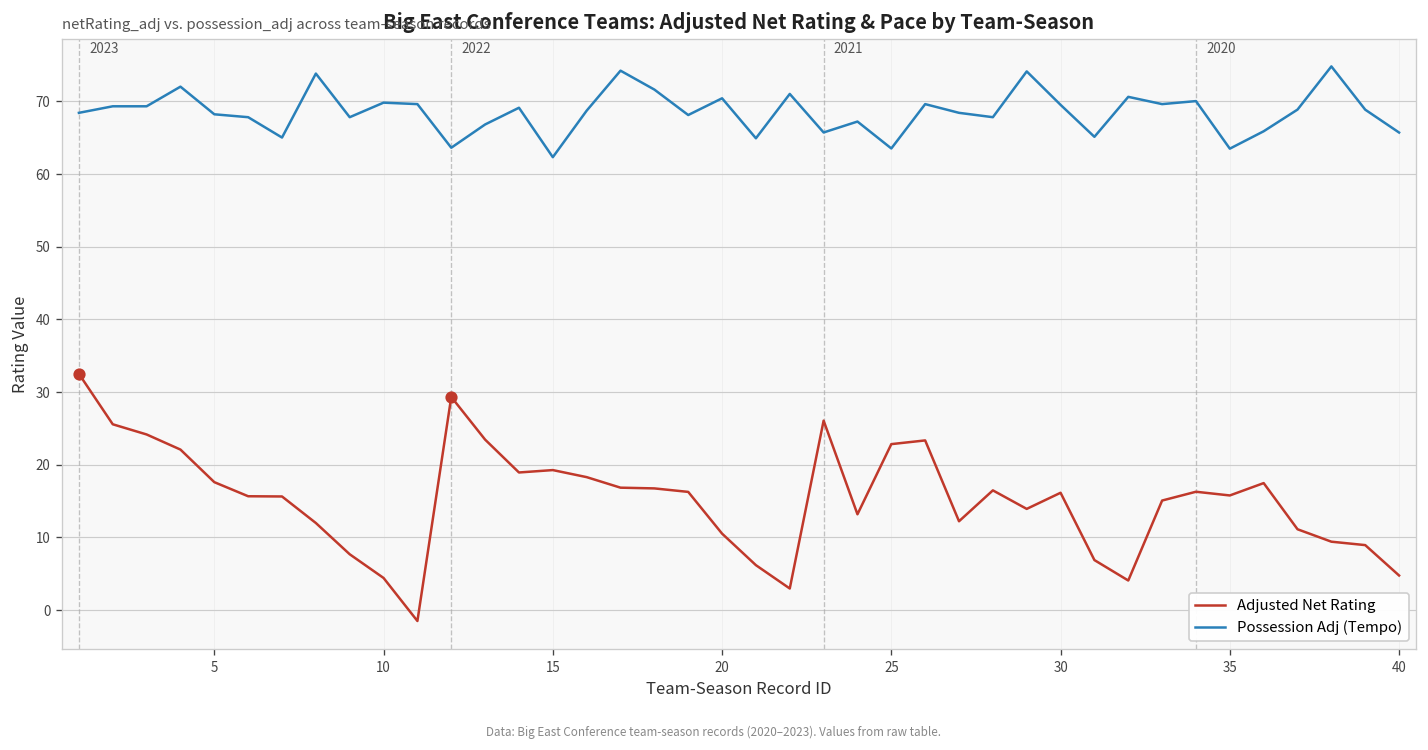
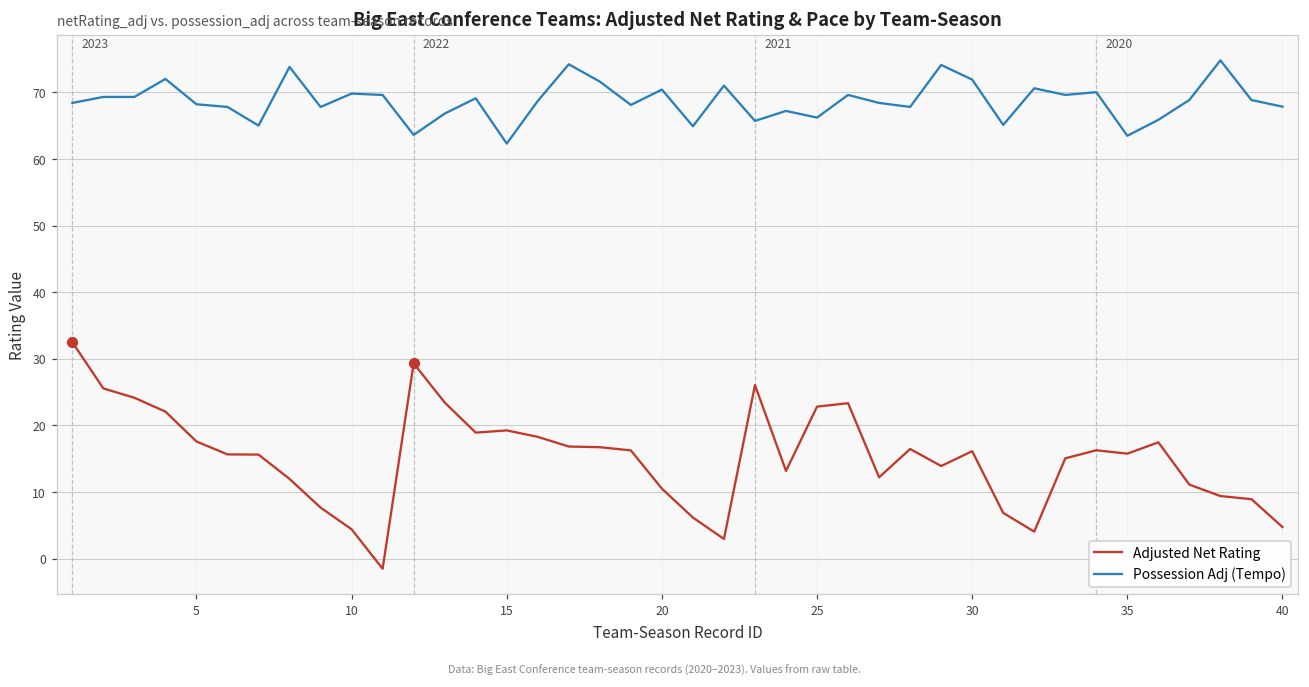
  {
    "Possession Adj (Tempo)": {
      "5": 68,
      "10": 70,
      "15": 62,
      "20": 70,
-     "25": 64,
-     "30": 70,
+     "25": 66,
+     "30": 72,
      "35": 63,
-     "40": 66
+     "40": 68
    }
  }
